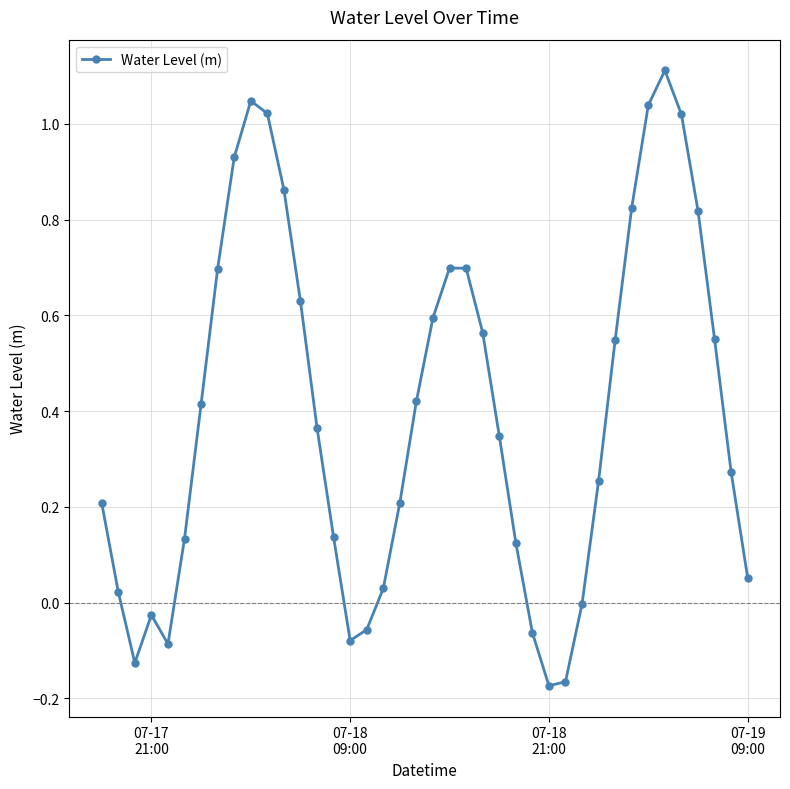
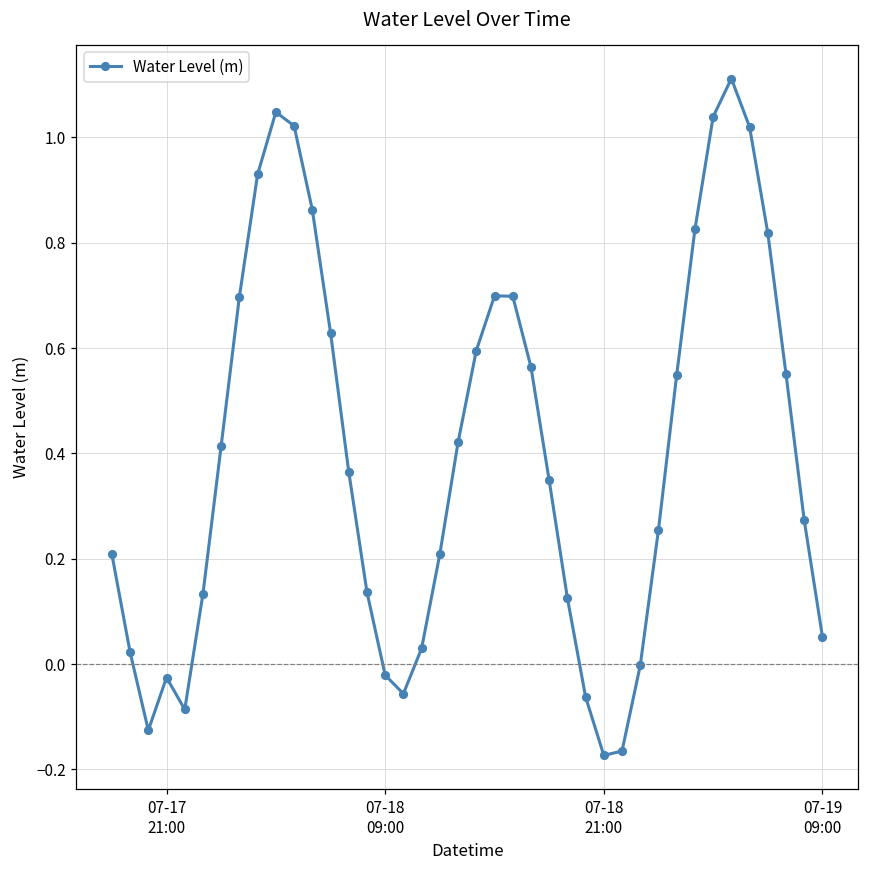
  {
    "07-17 21:00": -0.03,
-   "07-18 09:00": -0.08,
+   "07-18 09:00": -0.02,
    "07-18 21:00": -0.17,
    "07-19 09:00": 0.05
  }
